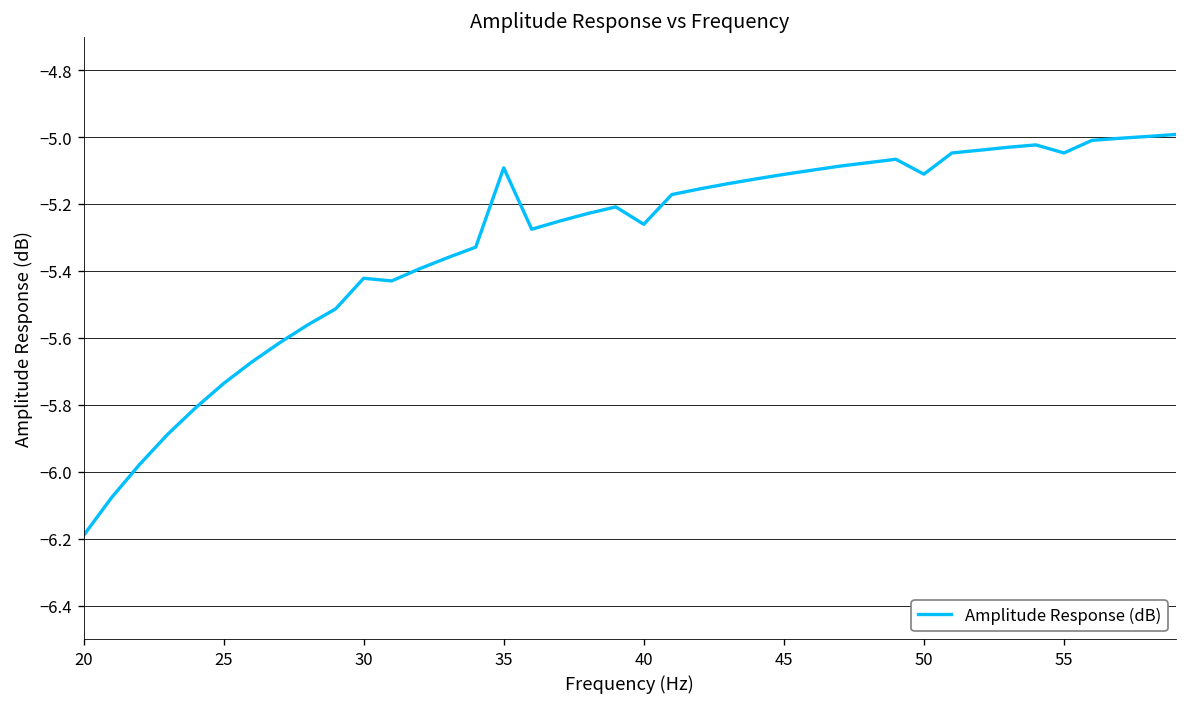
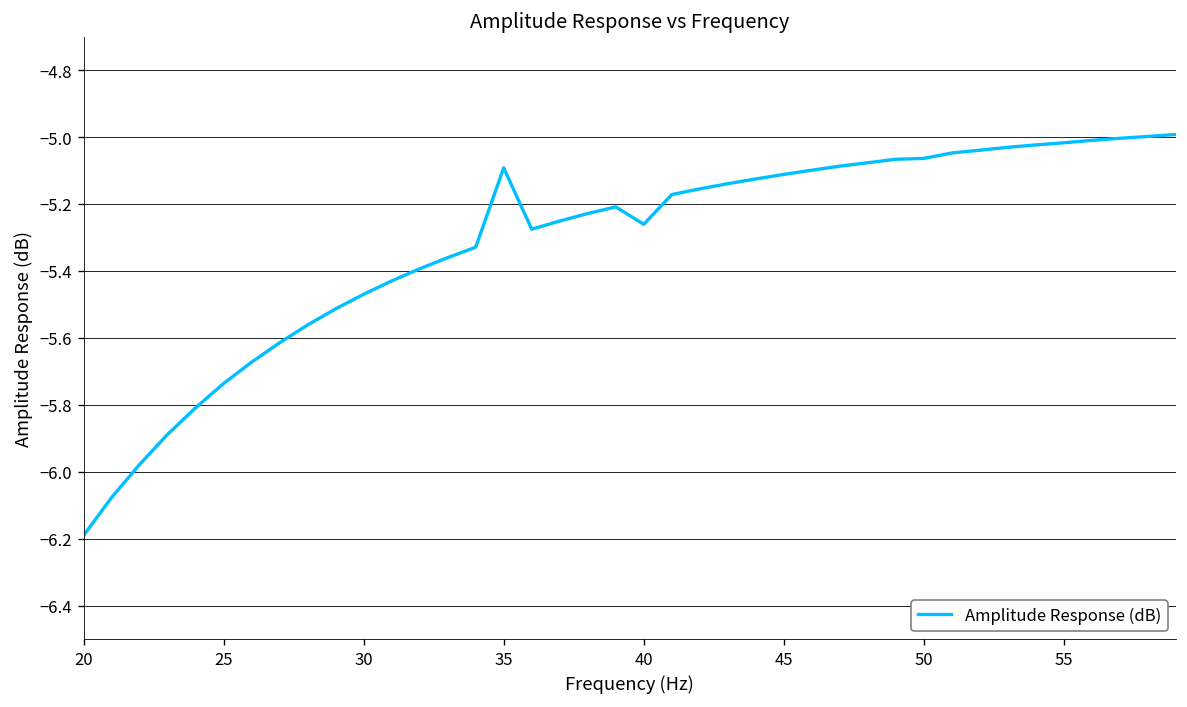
  {
    "20": -6.19,
    "25": -5.74,
-   "30": -5.42,
+   "30": -5.47,
    "35": -5.09,
    "40": -5.26,
    "45": -5.11,
-   "50": -5.11,
-   "55": -5.05
+   "50": -5.06,
+   "55": -5.02
  }
